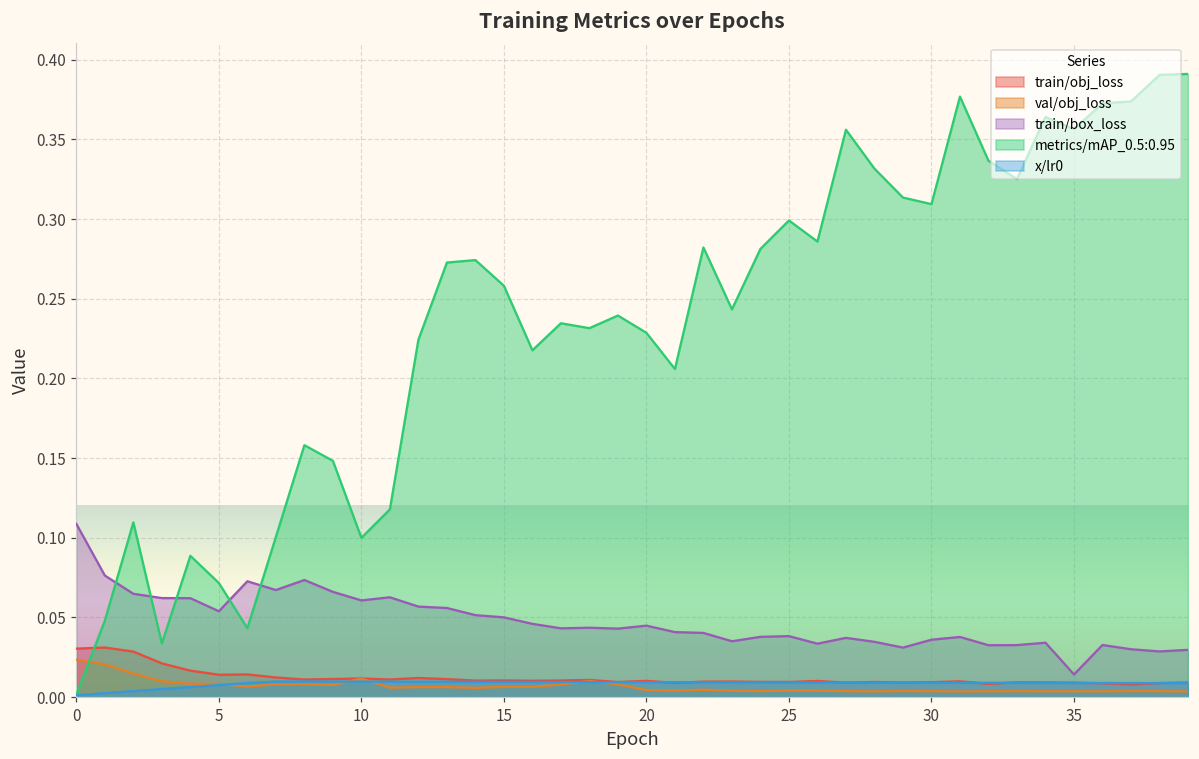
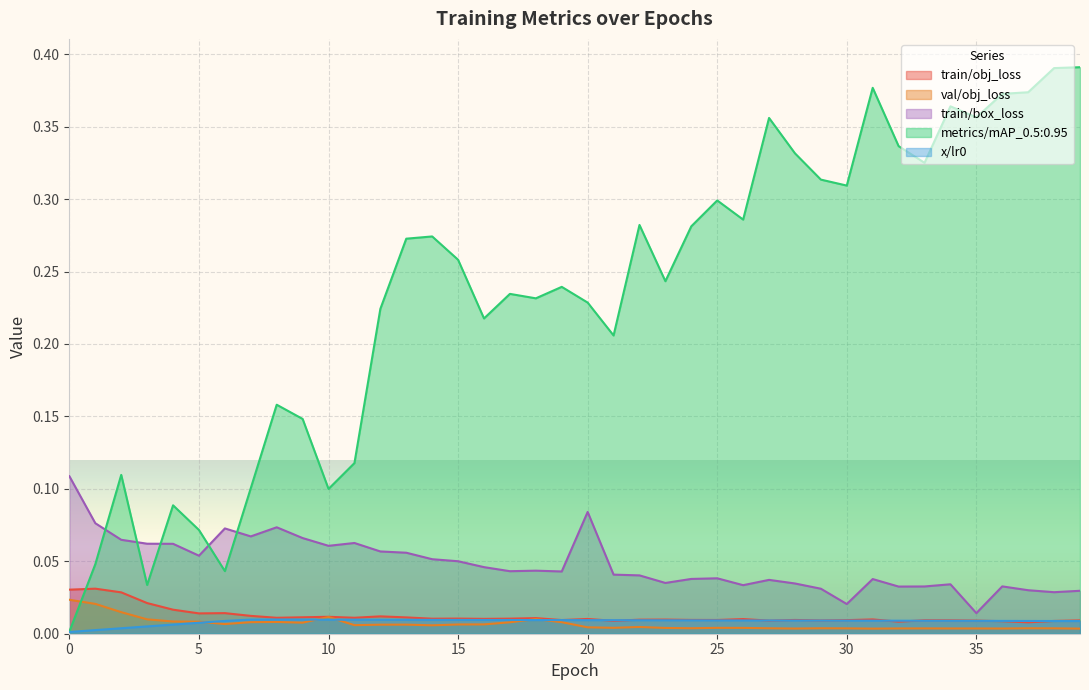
  {
    "train/box_loss": {
      "0": 0.109,
      "5": 0.054,
      "10": 0.061,
      "15": 0.050,
-     "20": 0.045,
+     "20": 0.084,
      "25": 0.038,
-     "30": 0.036,
+     "30": 0.020,
      "35": 0.014
    },
    "metrics/mAP_0.5:0.95": {
      "5": 0.072,
      "10": 0.100,
      "15": 0.258,
      "20": 0.229,
      "25": 0.299,
      "30": 0.309
    },
    "x/lr0": {
      "10": 0.010
    }
  }
